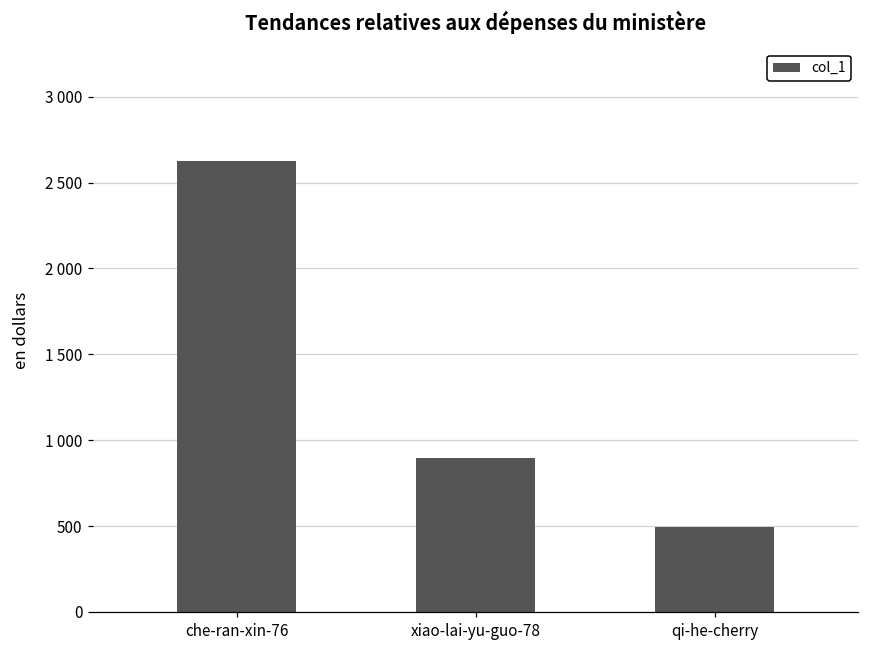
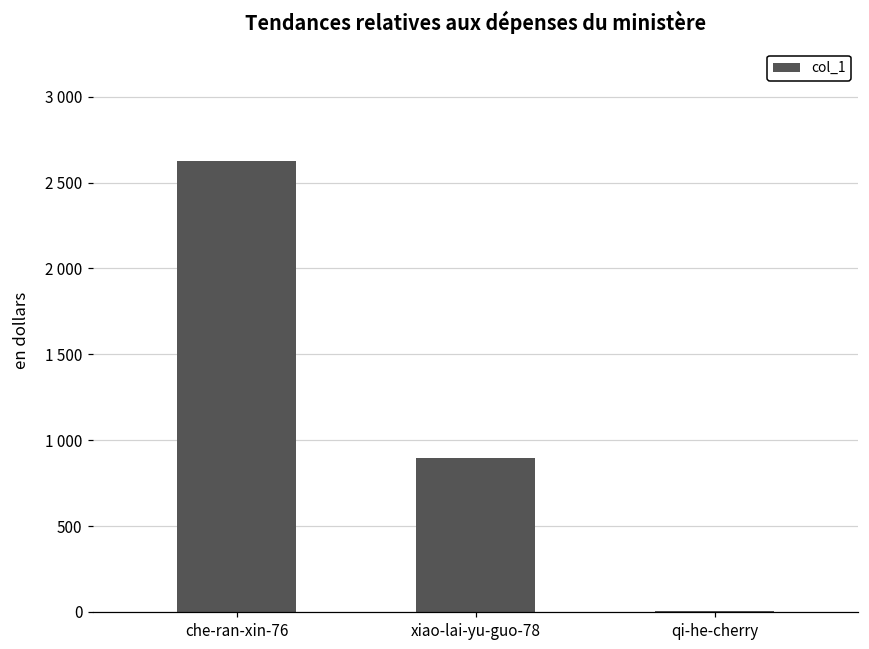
  {
    "che-ran-xin-76": 2620,
    "xiao-lai-yu-guo-78": 900,
-   "qi-he-cherry": 500
+   "qi-he-cherry": 10
  }
